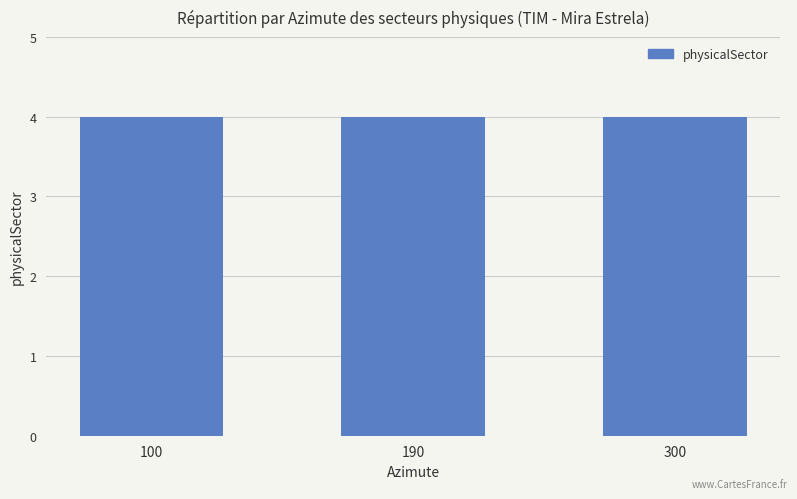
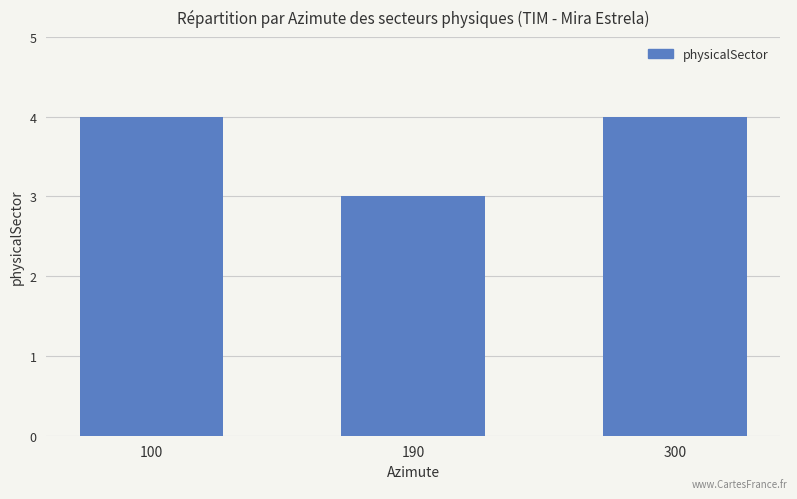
  {
    "100": 4,
-   "190": 4,
+   "190": 3,
    "300": 4
  }
